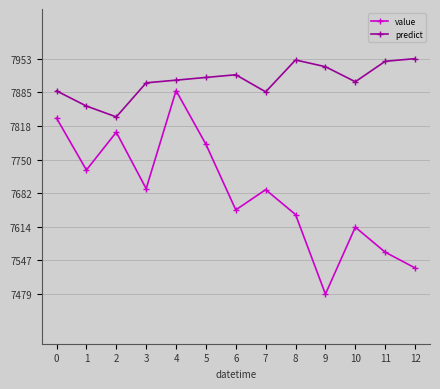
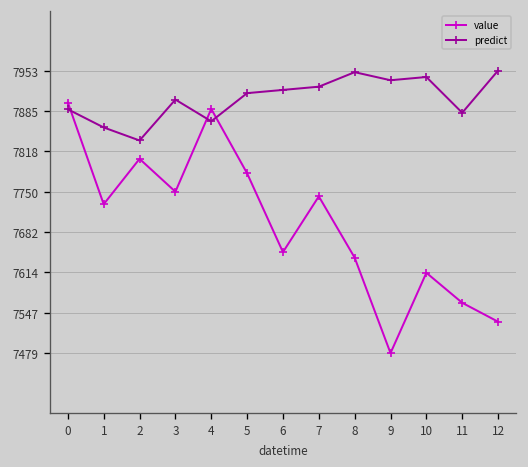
  {
    "value": {
-     "0": 7830,
+     "0": 7900,
      "1": 7730,
      "2": 7800,
-     "3": 7690,
+     "3": 7750,
      "4": 7890,
      "5": 7780,
      "6": 7650,
-     "7": 7690,
+     "7": 7740,
      "8": 7640,
      "9": 7480,
      "10": 7610,
      "11": 7560,
      "12": 7530
    },
    "predict": {
      "0": 7890,
      "1": 7860,
      "2": 7840,
      "3": 7900,
-     "4": 7910,
+     "4": 7870,
      "5": 7920,
      "6": 7920,
-     "7": 7890,
+     "7": 7930,
      "8": 7950,
      "9": 7940,
-     "10": 7910,
-     "11": 7950,
+     "10": 7940,
+     "11": 7880,
      "12": 7950
    }
  }
